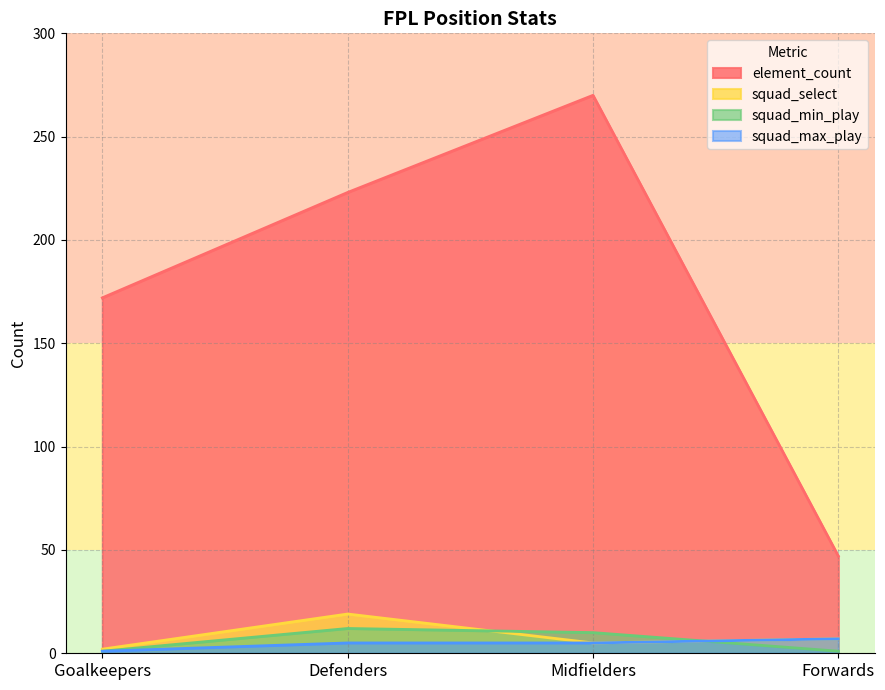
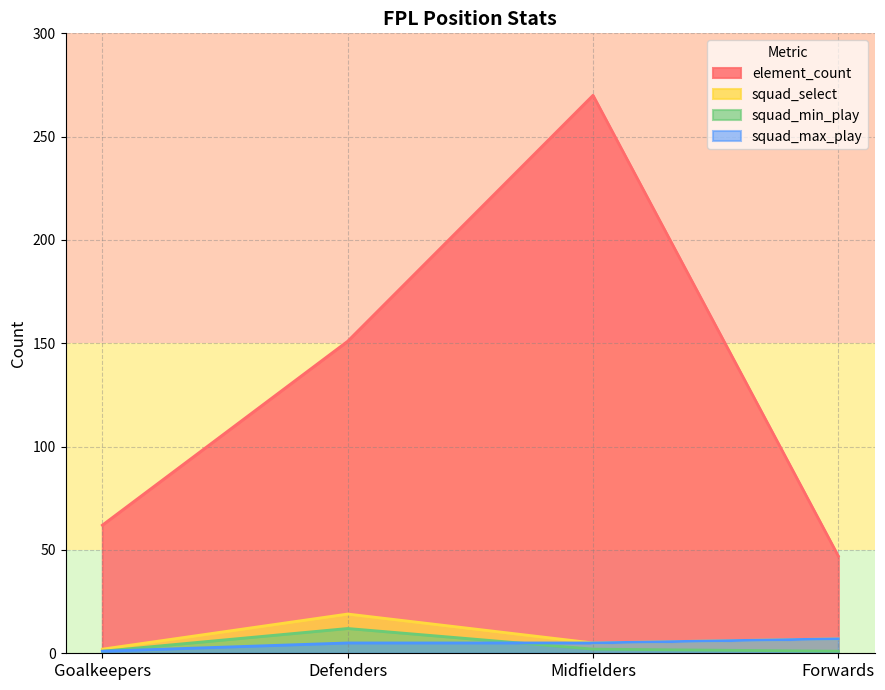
  {
    "element_count": {
-     "Goalkeepers": 172,
-     "Defenders": 223,
+     "Goalkeepers": 62,
+     "Defenders": 151,
      "Midfielders": 270,
      "Forwards": 47
    },
    "squad_select": {
      "Defenders": 19
    },
    "squad_min_play": {
      "Defenders": 12,
-     "Midfielders": 10,
+     "Midfielders": 2,
      "Forwards": 1
    },
    "squad_max_play": {
      "Defenders": 5
    }
  }
